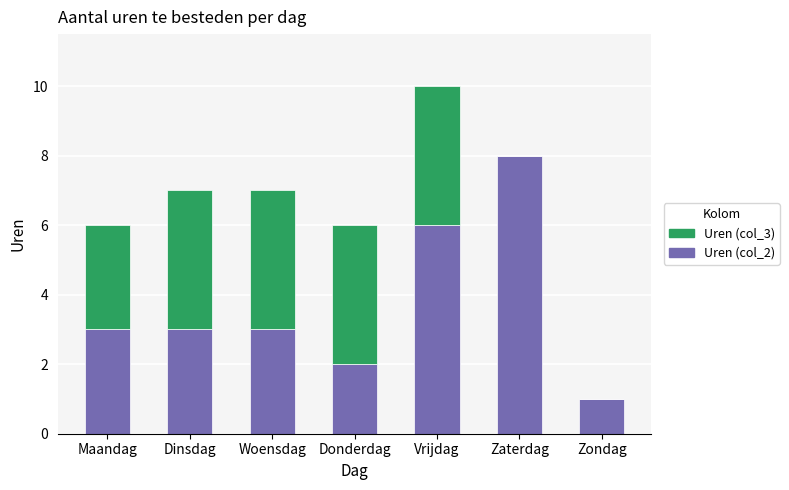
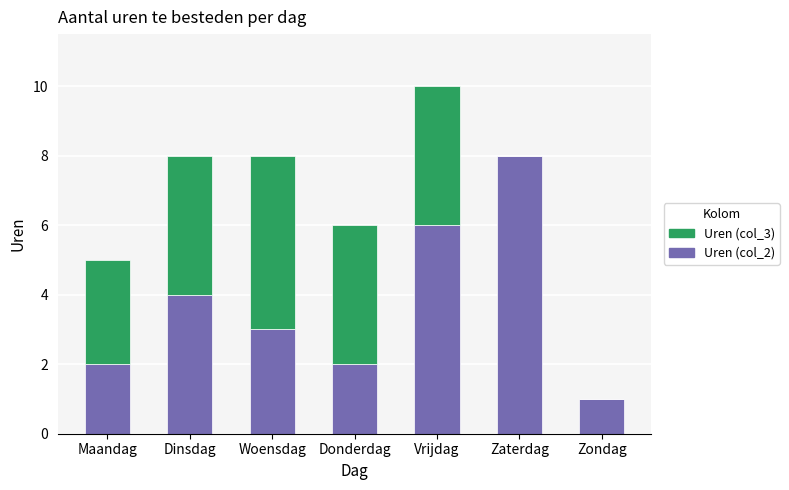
  {
    "Uren (col_2)": {
-     "Maandag": 3,
-     "Dinsdag": 3,
+     "Maandag": 2,
+     "Dinsdag": 4,
      "Woensdag": 3,
      "Donderdag": 2,
      "Vrijdag": 6,
      "Zaterdag": 8,
      "Zondag": 1
    },
    "Uren (col_3)": {
      "Maandag": 3,
      "Dinsdag": 4,
-     "Woensdag": 4,
+     "Woensdag": 5,
      "Donderdag": 4,
      "Vrijdag": 4,
      "Zaterdag": 0,
      "Zondag": 0
    }
  }
